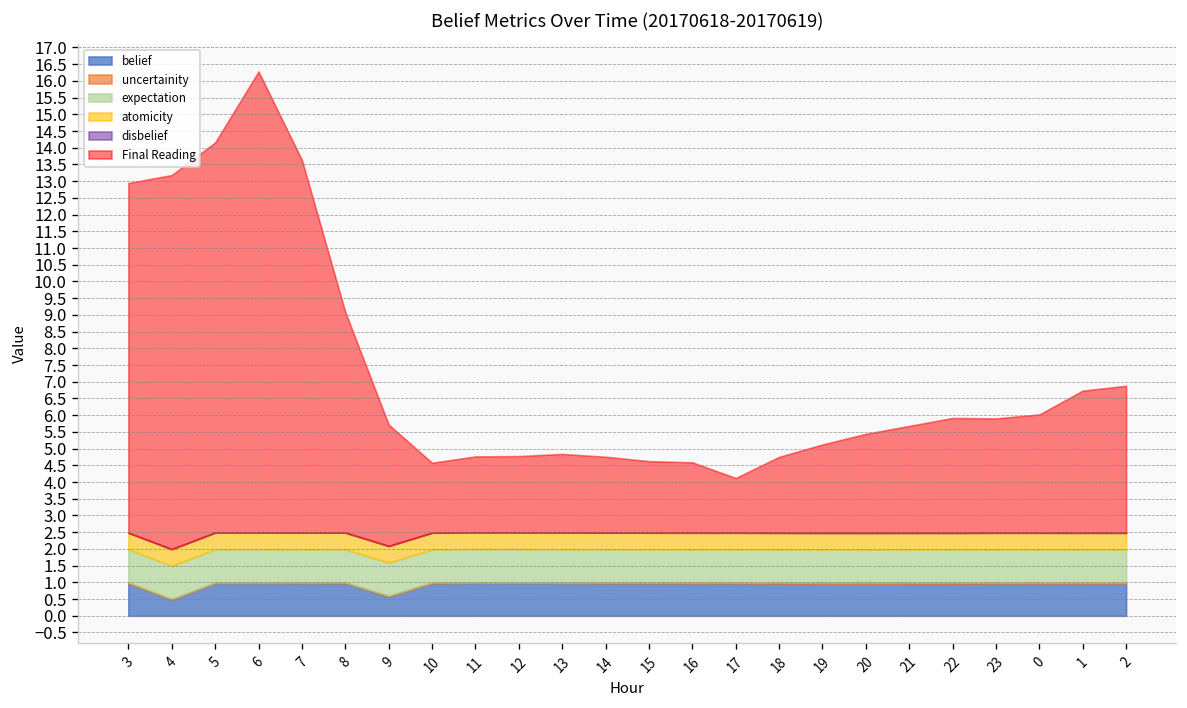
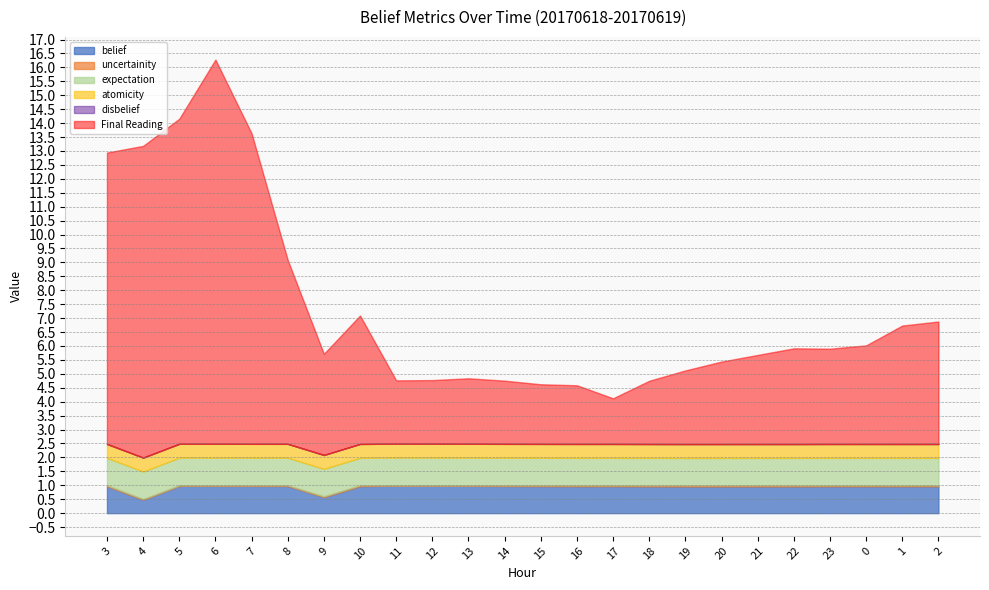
  {
    "expectation": {
      "3": 1.0,
      "4": 1.0,
      "5": 1.0,
      "6": 1.0,
      "7": 1.0,
      "8": 1.0,
      "9": 1.0,
      "10": 1.0,
      "11": 1.0,
      "12": 1.0,
      "13": 1.0,
      "14": 1.0,
      "15": 1.0,
      "16": 1.0,
      "17": 1.0,
      "18": 1.0,
      "19": 1.0,
      "20": 1.0,
      "21": 1.0,
      "22": 1.0,
      "23": 1.0,
      "0": 1.0,
      "1": 1.0,
      "2": 1.0
    },
    "Final Reading": {
      "3": 10.5,
      "4": 11.2,
      "5": 11.7,
      "6": 13.8,
      "7": 11.1,
      "8": 6.6,
      "9": 3.6,
-     "10": 2.1,
+     "10": 4.6,
      "11": 2.3,
      "12": 2.3,
      "13": 2.4,
      "14": 2.3,
      "15": 2.1,
      "16": 2.1,
      "17": 1.6,
      "18": 2.3,
      "19": 2.6,
      "20": 3.0,
      "21": 3.2,
      "22": 3.4,
      "23": 3.4,
      "0": 3.5,
      "1": 4.3,
      "2": 4.4
    }
  }
